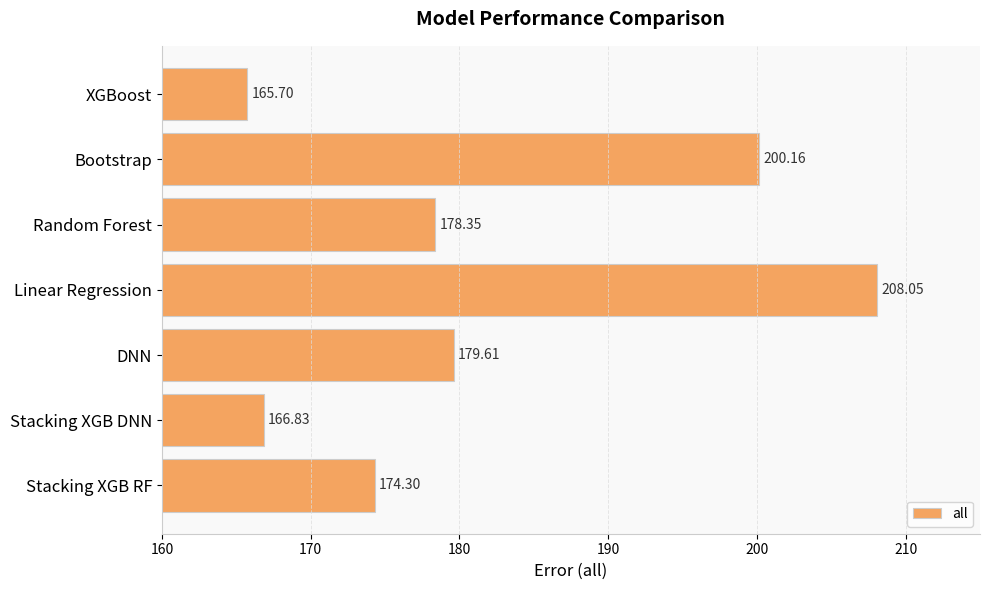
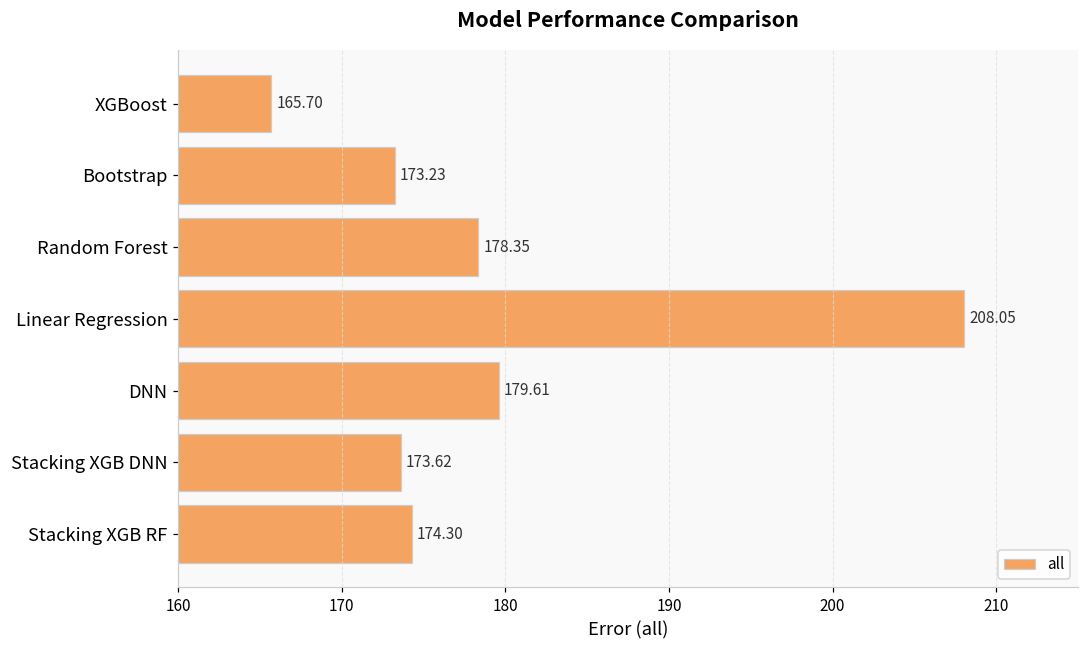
  {
    "XGBoost": 165.70,
-   "Bootstrap": 200.16,
+   "Bootstrap": 173.23,
    "Random Forest": 178.35,
    "Linear Regression": 208.05,
    "DNN": 179.61,
-   "Stacking XGB DNN": 166.83,
+   "Stacking XGB DNN": 173.62,
    "Stacking XGB RF": 174.30
  }
